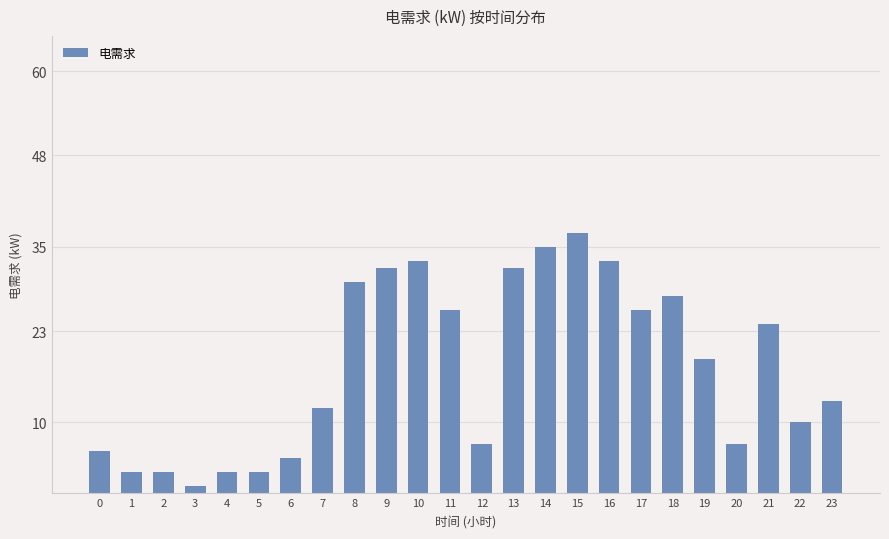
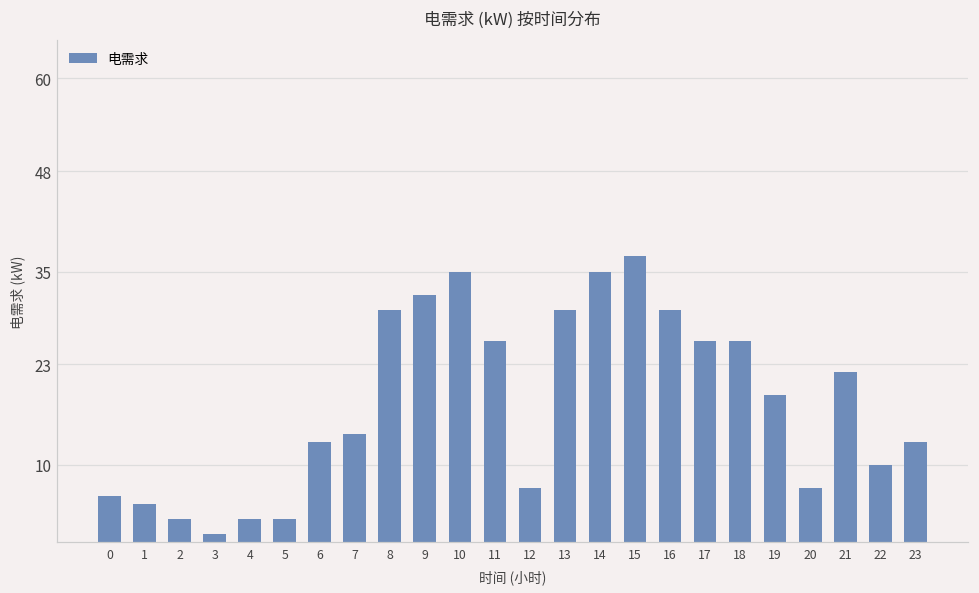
  {
    "0": 6,
-   "1": 3,
+   "1": 5,
    "2": 3,
    "3": 1,
    "4": 3,
    "5": 3,
-   "6": 5,
-   "7": 12,
+   "6": 13,
+   "7": 14,
    "8": 30,
    "9": 32,
-   "10": 33,
+   "10": 35,
    "11": 26,
    "12": 7,
-   "13": 32,
+   "13": 30,
    "14": 35,
    "15": 37,
-   "16": 33,
+   "16": 30,
    "17": 26,
-   "18": 28,
+   "18": 26,
    "19": 19,
    "20": 7,
-   "21": 24,
+   "21": 22,
    "22": 10,
    "23": 13
  }
